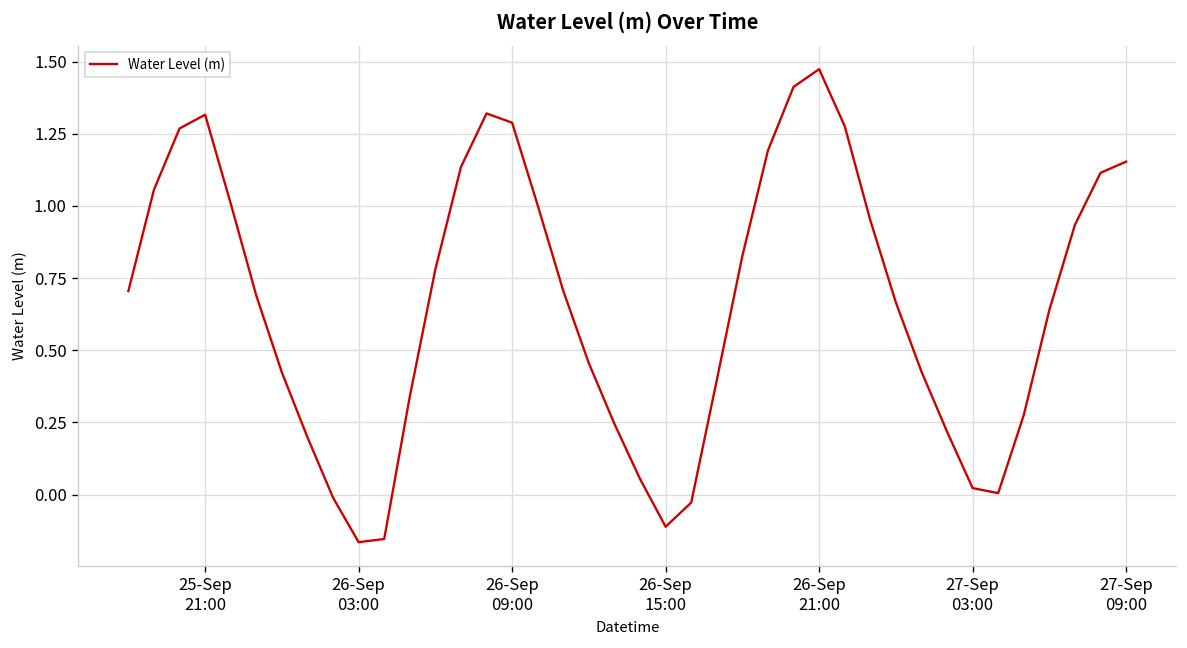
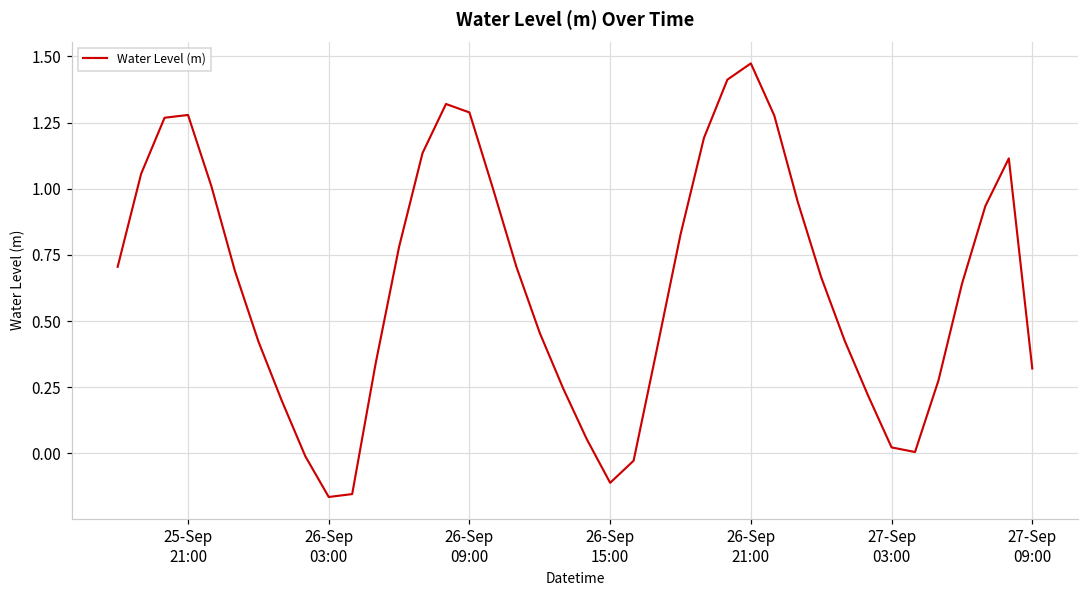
  {
-   "25-Sep 21:00": 1.32,
+   "25-Sep 21:00": 1.28,
    "26-Sep 03:00": -0.16,
    "26-Sep 09:00": 1.29,
    "26-Sep 15:00": -0.11,
    "26-Sep 21:00": 1.47,
    "27-Sep 03:00": 0.02,
-   "27-Sep 09:00": 1.15
+   "27-Sep 09:00": 0.32
  }
